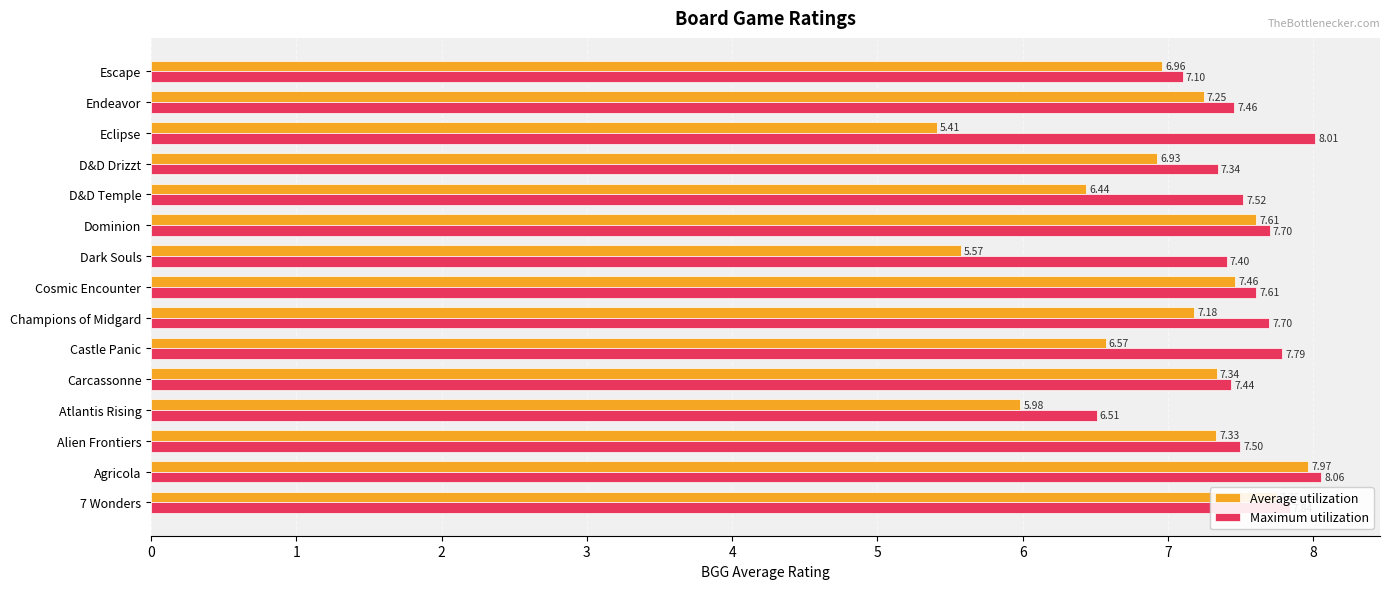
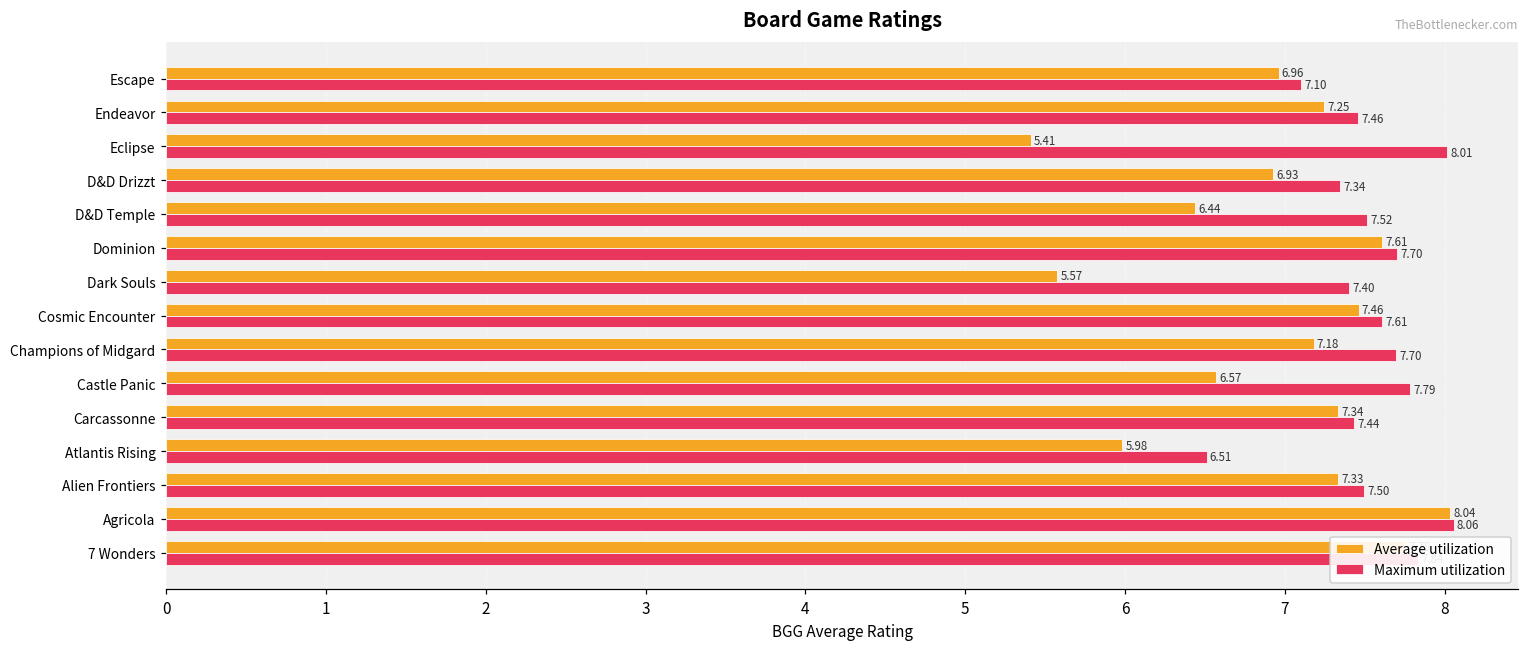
  {
    "Average utilization": {
      "Escape": 6.96,
      "Endeavor": 7.25,
      "Eclipse": 5.41,
      "D&D Drizzt": 6.93,
      "D&D Temple": 6.44,
      "Dominion": 7.61,
      "Dark Souls": 5.57,
      "Cosmic Encounter": 7.46,
      "Champions of Midgard": 7.18,
      "Castle Panic": 6.57,
      "Carcassonne": 7.34,
      "Atlantis Rising": 5.98,
      "Alien Frontiers": 7.33,
-     "Agricola": 7.97
+     "Agricola": 8.04
    },
    "Maximum utilization": {
      "Escape": 7.10,
      "Endeavor": 7.46,
      "Eclipse": 8.01,
      "D&D Drizzt": 7.34,
      "D&D Temple": 7.52,
      "Dominion": 7.70,
      "Dark Souls": 7.40,
      "Cosmic Encounter": 7.61,
      "Champions of Midgard": 7.70,
      "Castle Panic": 7.79,
      "Carcassonne": 7.44,
      "Atlantis Rising": 6.51,
      "Alien Frontiers": 7.50,
      "Agricola": 8.06
    }
  }
